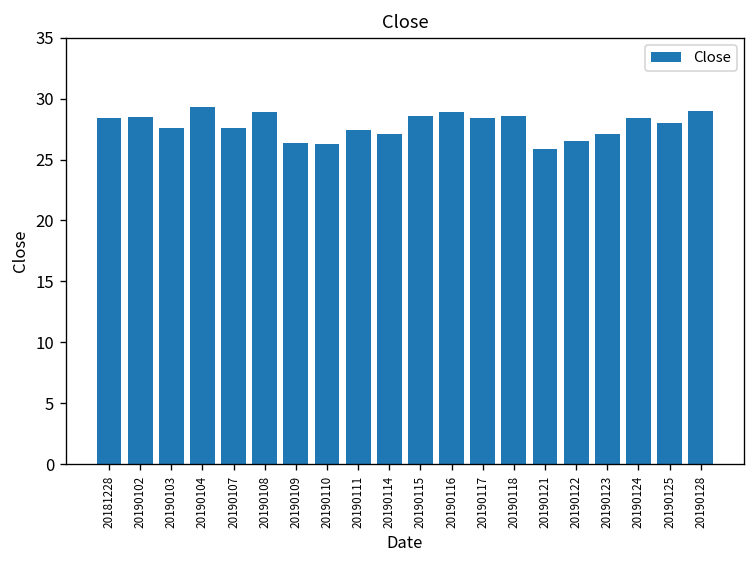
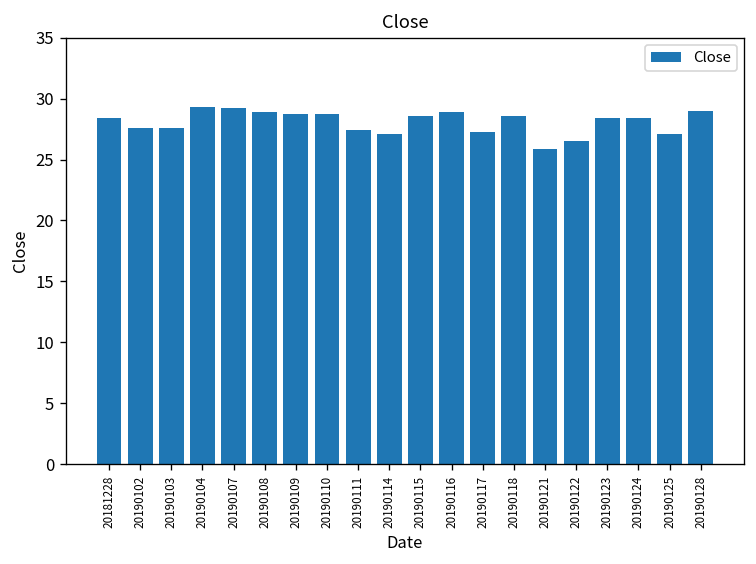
  {
    "20181228": 28.4,
-   "20190102": 28.5,
+   "20190102": 27.6,
    "20190103": 27.6,
    "20190104": 29.3,
-   "20190107": 27.6,
+   "20190107": 29.2,
    "20190108": 28.9,
-   "20190109": 26.3,
-   "20190110": 26.3,
+   "20190109": 28.8,
+   "20190110": 28.8,
    "20190111": 27.4,
    "20190114": 27.1,
    "20190115": 28.6,
    "20190116": 28.9,
-   "20190117": 28.4,
+   "20190117": 27.3,
    "20190118": 28.6,
    "20190121": 25.9,
    "20190122": 26.6,
-   "20190123": 27.1,
+   "20190123": 28.4,
    "20190124": 28.4,
-   "20190125": 28.0,
+   "20190125": 27.1,
    "20190128": 29.0
  }
